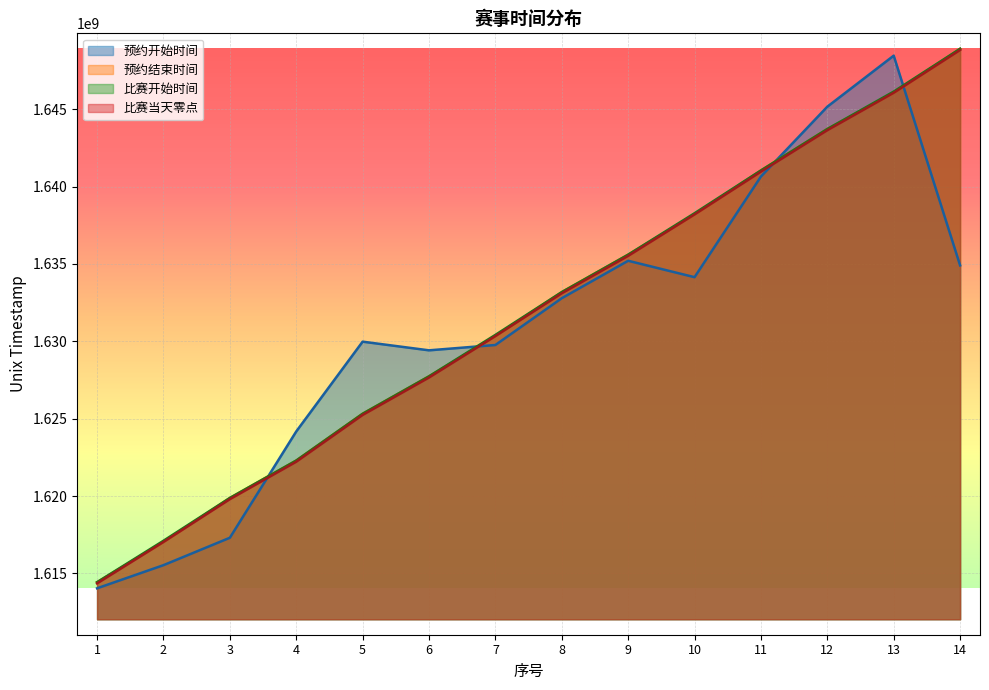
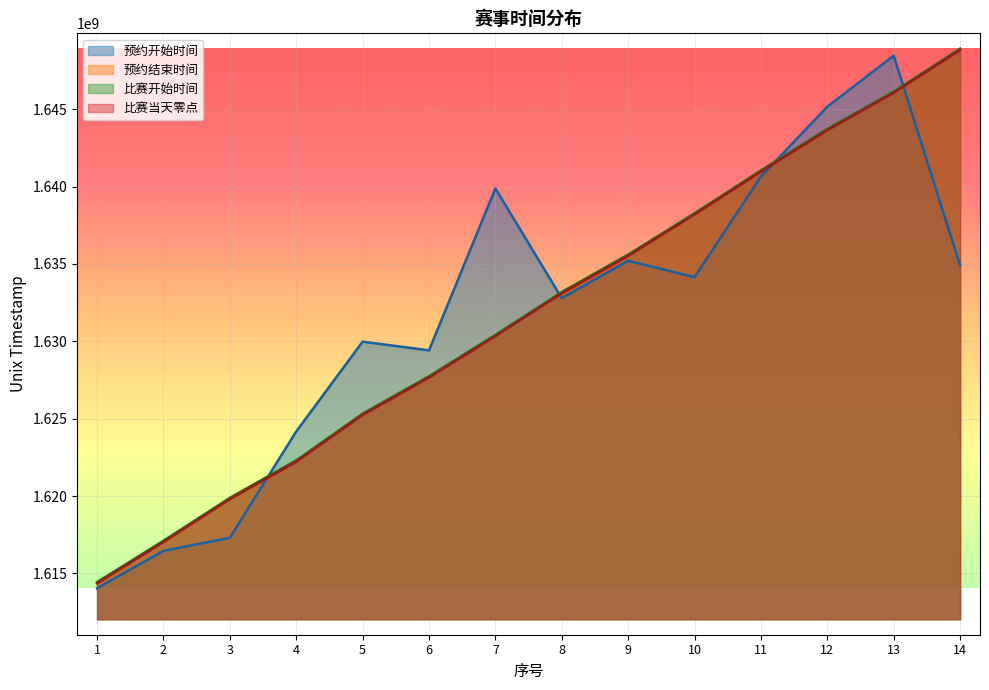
  {
    "预约开始时间": {
      "1": 1614000000,
-     "2": 1615500000,
+     "2": 1616500000,
      "3": 1617300000,
      "4": 1624200000,
      "5": 1630000000,
      "6": 1629400000,
-     "7": 1629800000,
+     "7": 1639900000,
      "8": 1632800000,
      "9": 1635200000,
      "10": 1634100000,
      "11": 1640600000,
      "12": 1645200000,
      "13": 1648500000,
      "14": 1634900000
    }
  }
